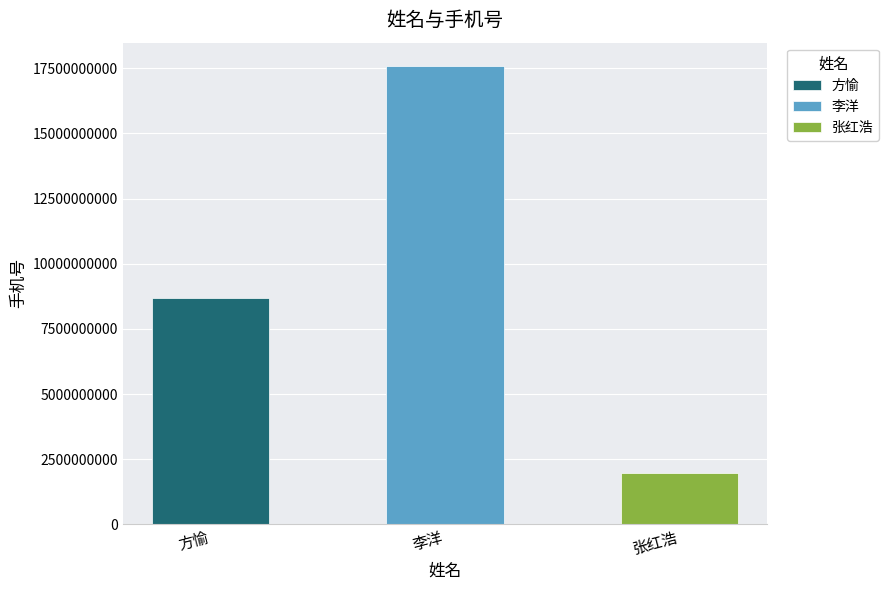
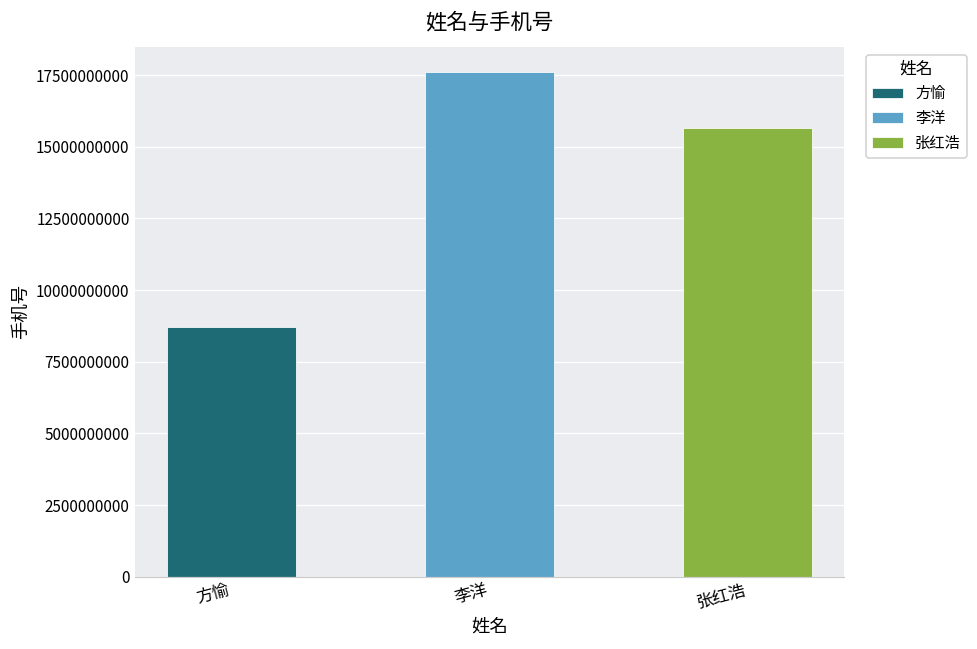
  {
    "方愉": 8700000000,
    "李洋": 17600000000,
-   "张红浩": 2000000000
+   "张红浩": 15700000000
  }
